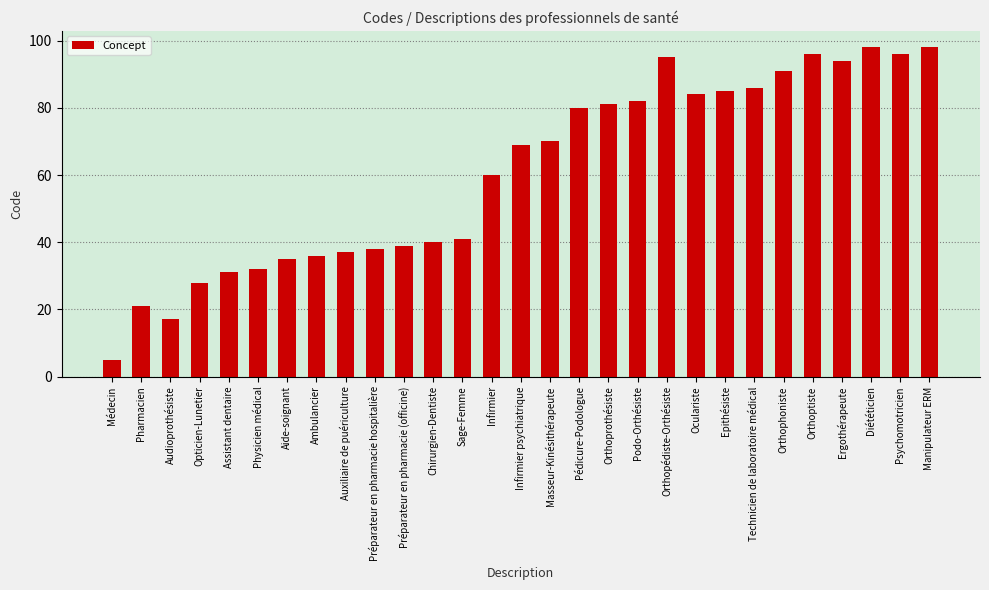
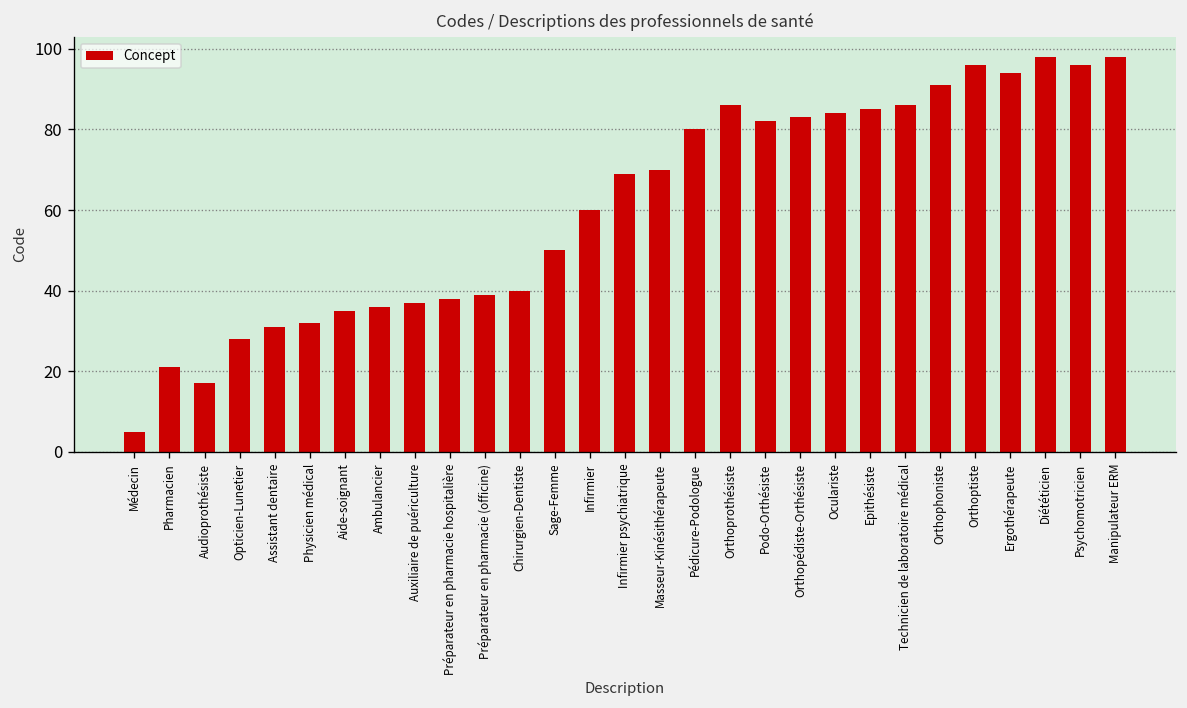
  {
    "Médecin": 5,
    "Pharmacien": 21,
    "Audioprothésiste": 17,
    "Opticien-Lunetier": 28,
    "Assistant dentaire": 31,
    "Physicien médical": 32,
    "Aide-soignant": 35,
    "Ambulancier": 36,
    "Auxiliaire de puériculture": 37,
    "Préparateur en pharmacie hospitalière": 38,
    "Préparateur en pharmacie (officine)": 39,
    "Chirurgien-Dentiste": 40,
-   "Sage-Femme": 41,
+   "Sage-Femme": 50,
    "Infirmier": 60,
    "Infirmier psychiatrique": 69,
    "Masseur-Kinésithérapeute": 70,
    "Pédicure-Podologue": 80,
-   "Orthoprothésiste": 81,
+   "Orthoprothésiste": 86,
    "Podo-Orthésiste": 82,
-   "Orthopédiste-Orthésiste": 95,
+   "Orthopédiste-Orthésiste": 83,
    "Oculariste": 84,
    "Epithésiste": 85,
    "Technicien de laboratoire médical": 86,
    "Orthophoniste": 91,
    "Orthoptiste": 96,
    "Ergothérapeute": 94,
    "Diététicien": 98,
    "Psychomotricien": 96,
    "Manipulateur ERM": 98
  }
